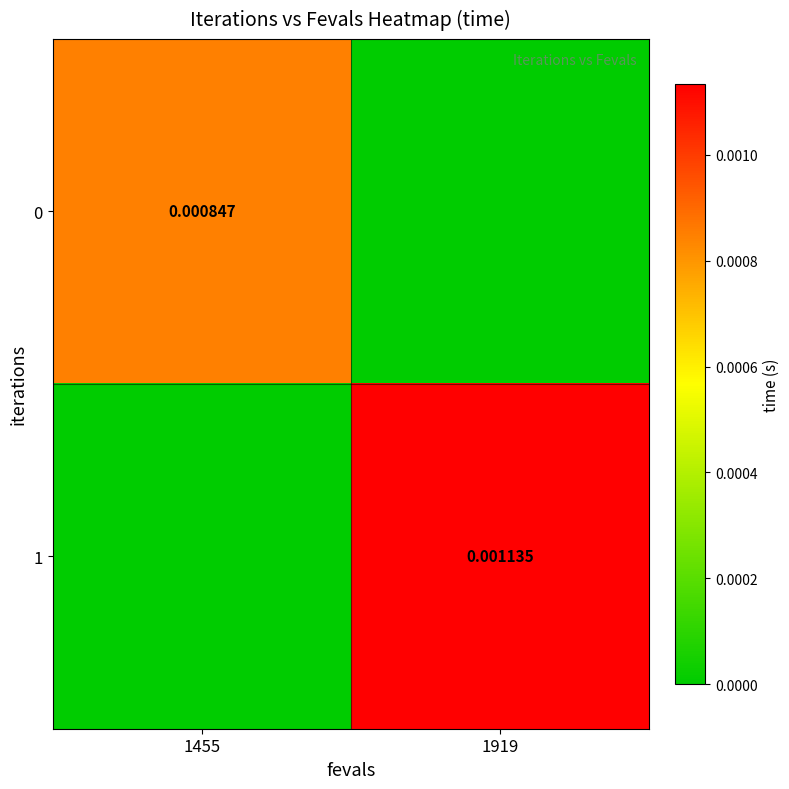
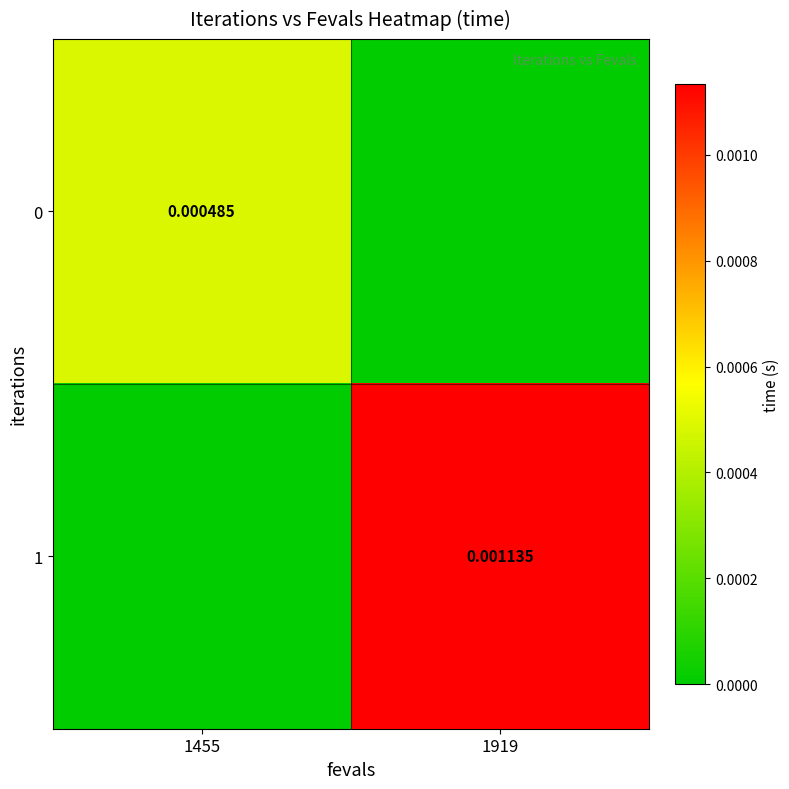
  {
    "0": {
-     "1455": 0.000847
+     "1455": 0.000485
    },
    "1": {
      "1919": 0.001135
    }
  }
